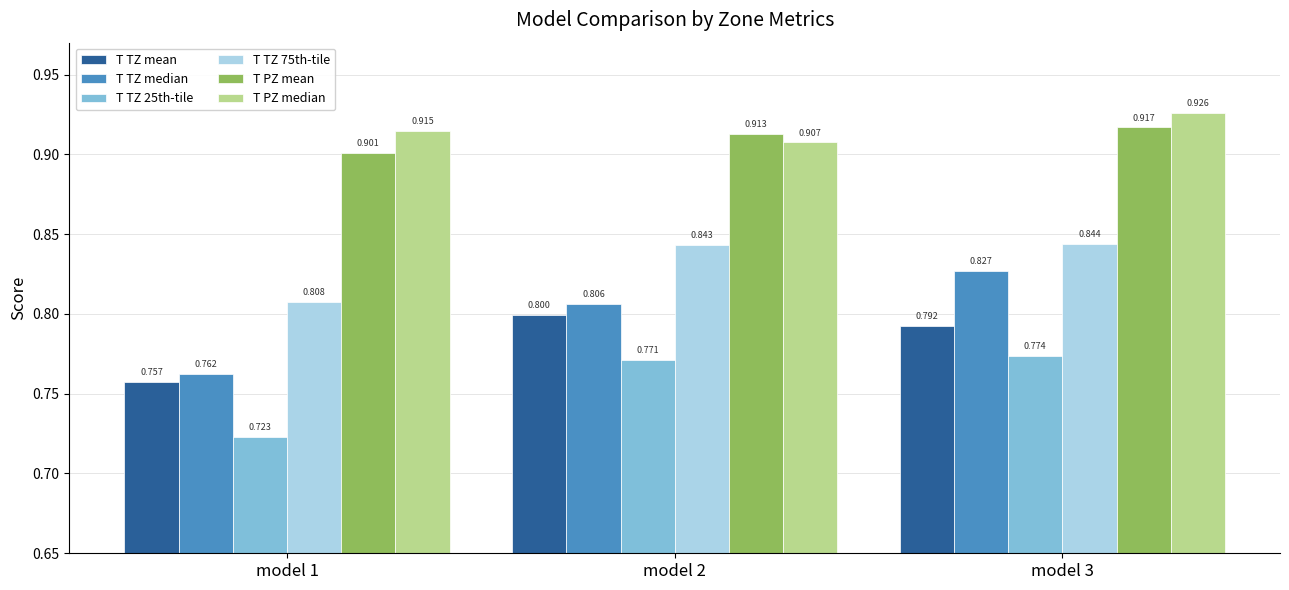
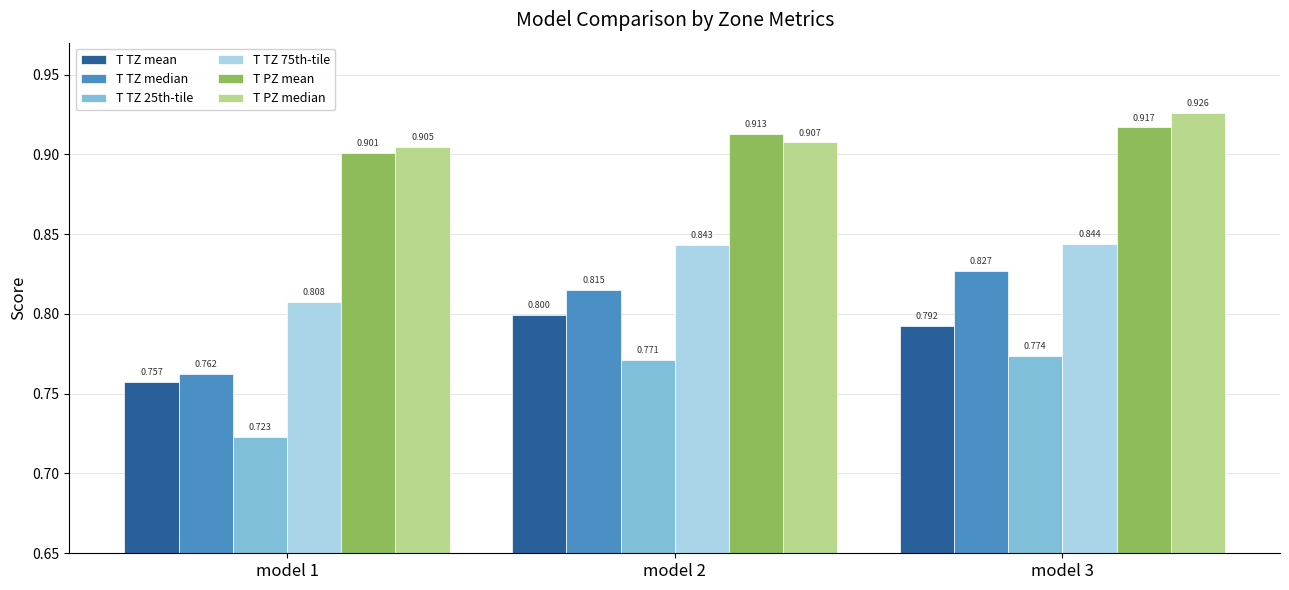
  {
    "T TZ mean": {
      "model 1": 0.757,
      "model 2": 0.800,
      "model 3": 0.792
    },
    "T TZ median": {
      "model 1": 0.762,
-     "model 2": 0.806,
+     "model 2": 0.815,
      "model 3": 0.827
    },
    "T PZ mean": {
      "model 1": 0.901,
      "model 2": 0.913,
      "model 3": 0.917
    },
    "T PZ median": {
-     "model 1": 0.915,
+     "model 1": 0.905,
      "model 2": 0.907,
      "model 3": 0.926
    }
  }
